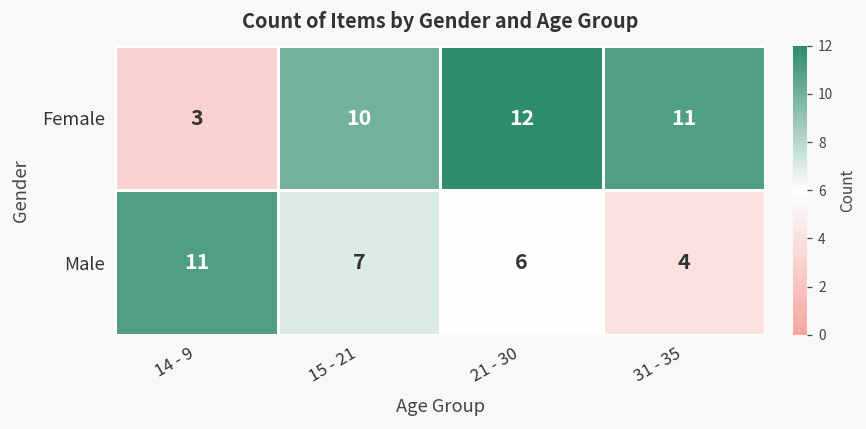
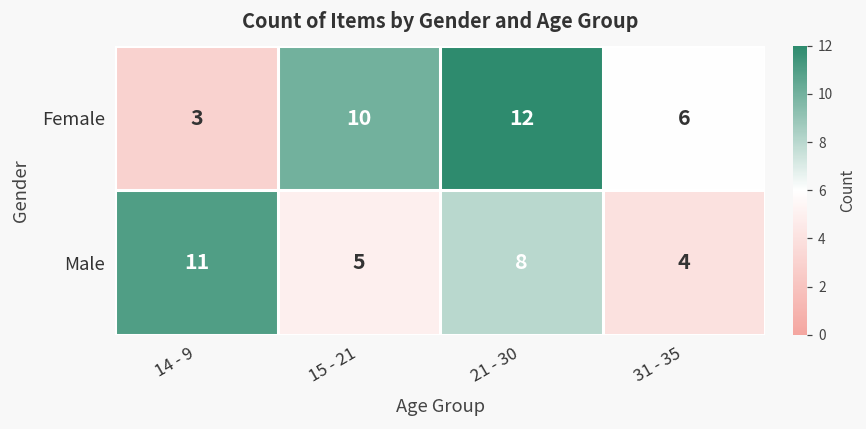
  {
    "Female": {
      "14 - 9": 3,
      "15 - 21": 10,
      "21 - 30": 12,
-     "31 - 35": 11
+     "31 - 35": 6
    },
    "Male": {
      "14 - 9": 11,
-     "15 - 21": 7,
-     "21 - 30": 6,
+     "15 - 21": 5,
+     "21 - 30": 8,
      "31 - 35": 4
    }
  }
